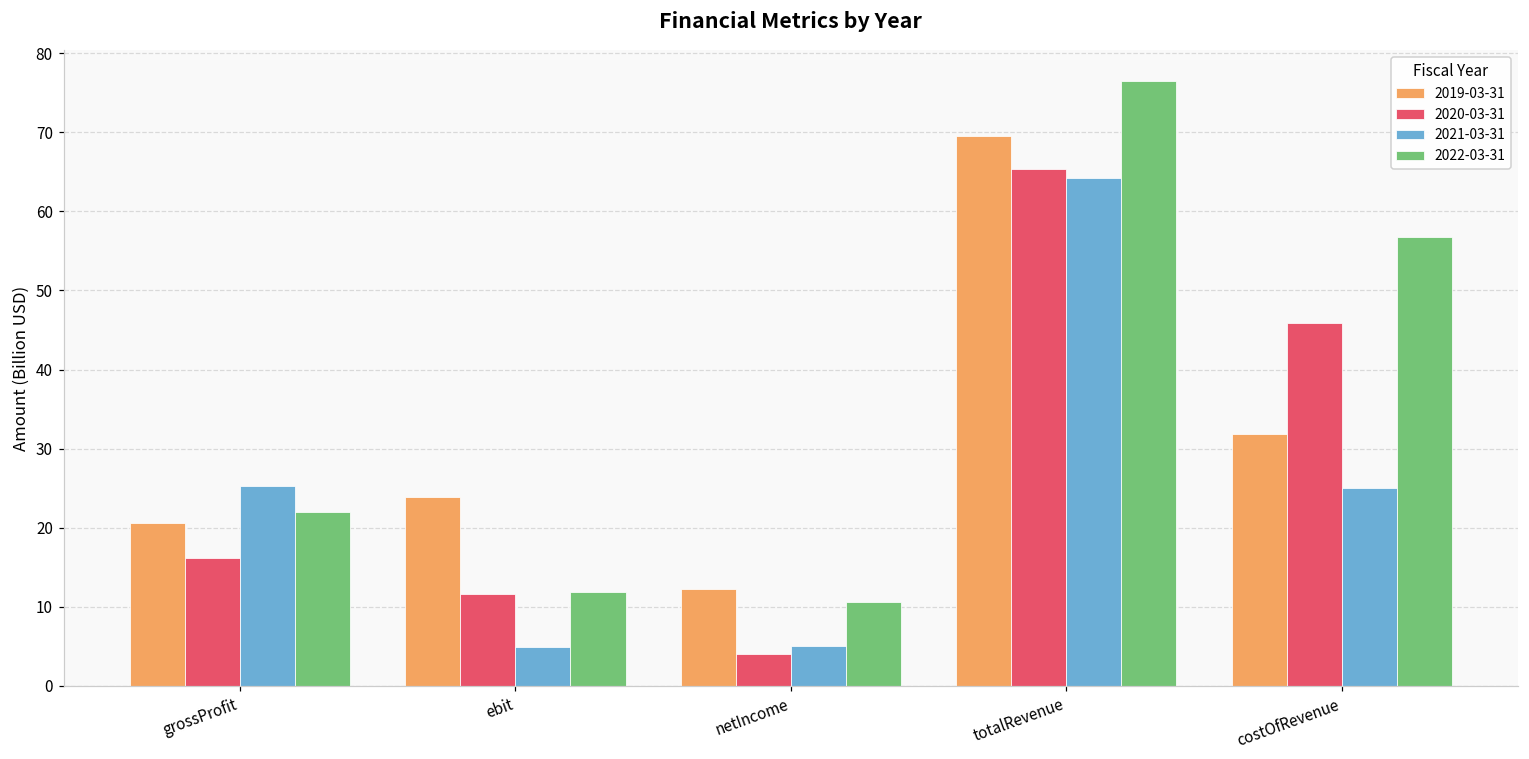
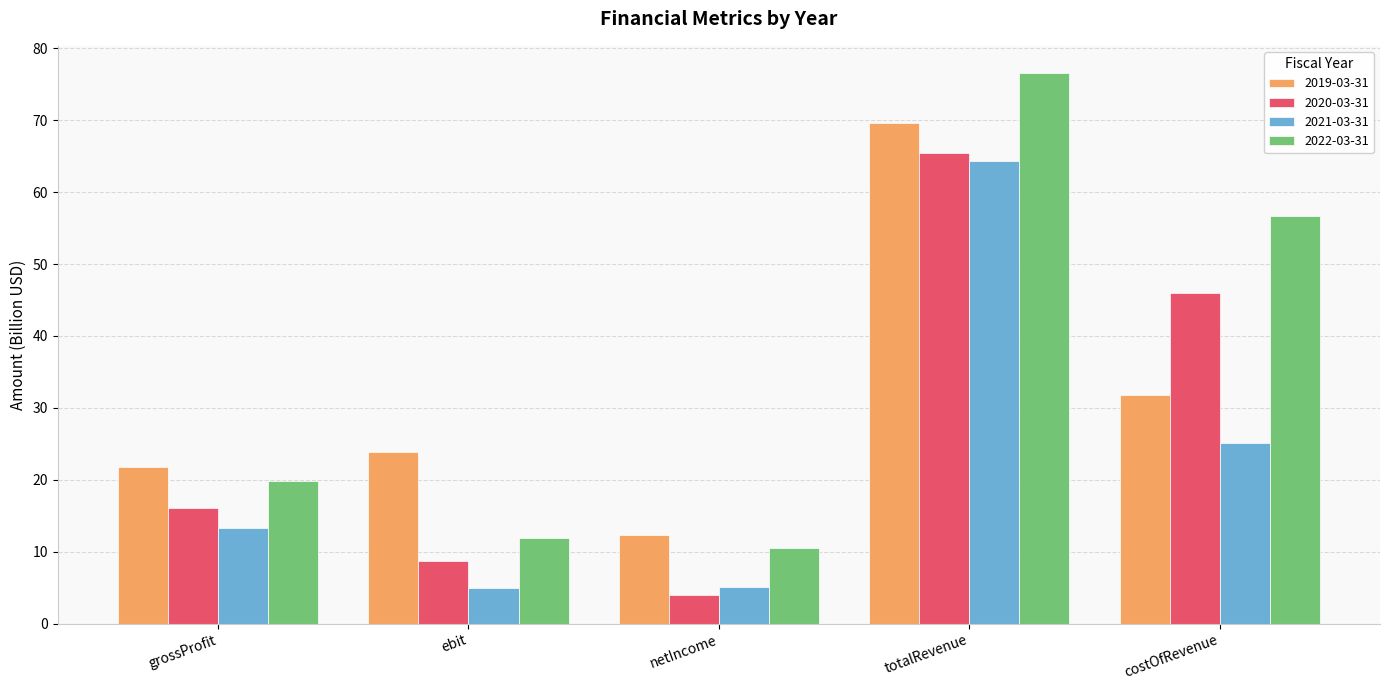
  {
    "2019-03-31": {
-     "grossProfit": 21,
+     "grossProfit": 22,
      "ebit": 24,
      "netIncome": 12,
      "totalRevenue": 70,
      "costOfRevenue": 32
    },
    "2020-03-31": {
      "grossProfit": 16,
-     "ebit": 12,
+     "ebit": 9,
      "netIncome": 4,
      "totalRevenue": 65,
      "costOfRevenue": 46
    },
    "2021-03-31": {
-     "grossProfit": 25,
+     "grossProfit": 13,
      "ebit": 5,
      "netIncome": 5,
      "totalRevenue": 64,
      "costOfRevenue": 25
    },
    "2022-03-31": {
-     "grossProfit": 22,
+     "grossProfit": 20,
      "ebit": 12,
      "netIncome": 11,
      "totalRevenue": 77,
      "costOfRevenue": 57
    }
  }
